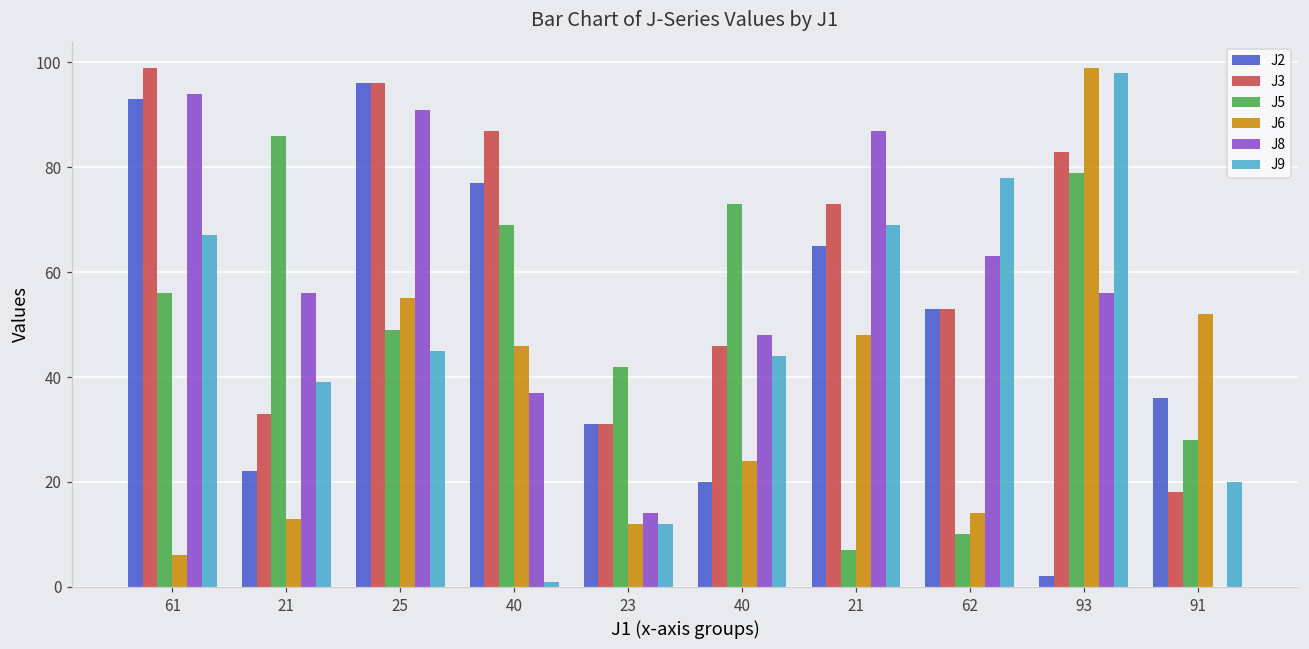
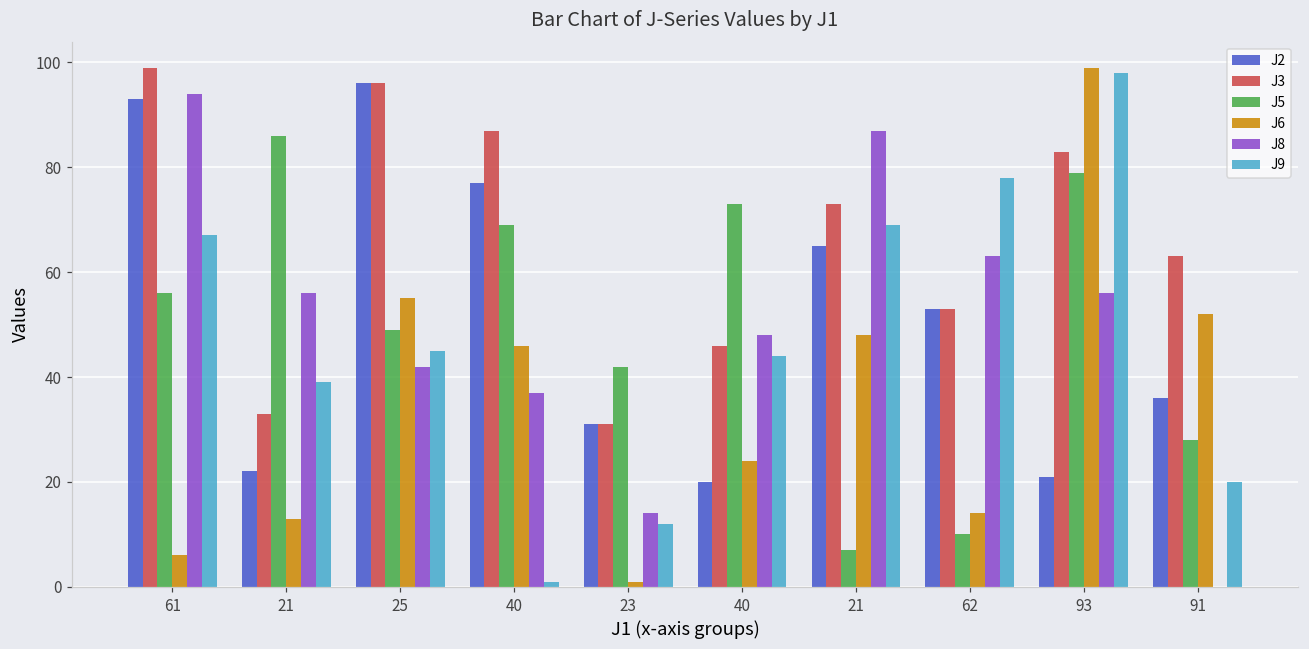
  {
    "J2": {
      "61": 93,
      "25": 96,
      "23": 31,
      "62": 53,
-     "93": 2,
+     "93": 21,
      "91": 36
    },
    "J3": {
      "61": 99,
      "25": 96,
      "23": 31,
      "62": 53,
      "93": 83,
-     "91": 18
+     "91": 63
    },
    "J5": {
      "61": 56,
      "25": 49,
      "23": 42,
      "62": 10,
      "93": 79,
      "91": 28
    },
    "J6": {
      "61": 6,
      "25": 55,
-     "23": 12,
+     "23": 1,
      "62": 14,
      "93": 99,
      "91": 52
    },
    "J8": {
      "61": 94,
-     "25": 91,
+     "25": 42,
      "23": 14,
      "62": 63,
      "93": 56,
      "91": 0
    },
    "J9": {
      "61": 67,
      "25": 45,
      "23": 12,
      "62": 78,
      "93": 98,
      "91": 20
    }
  }
